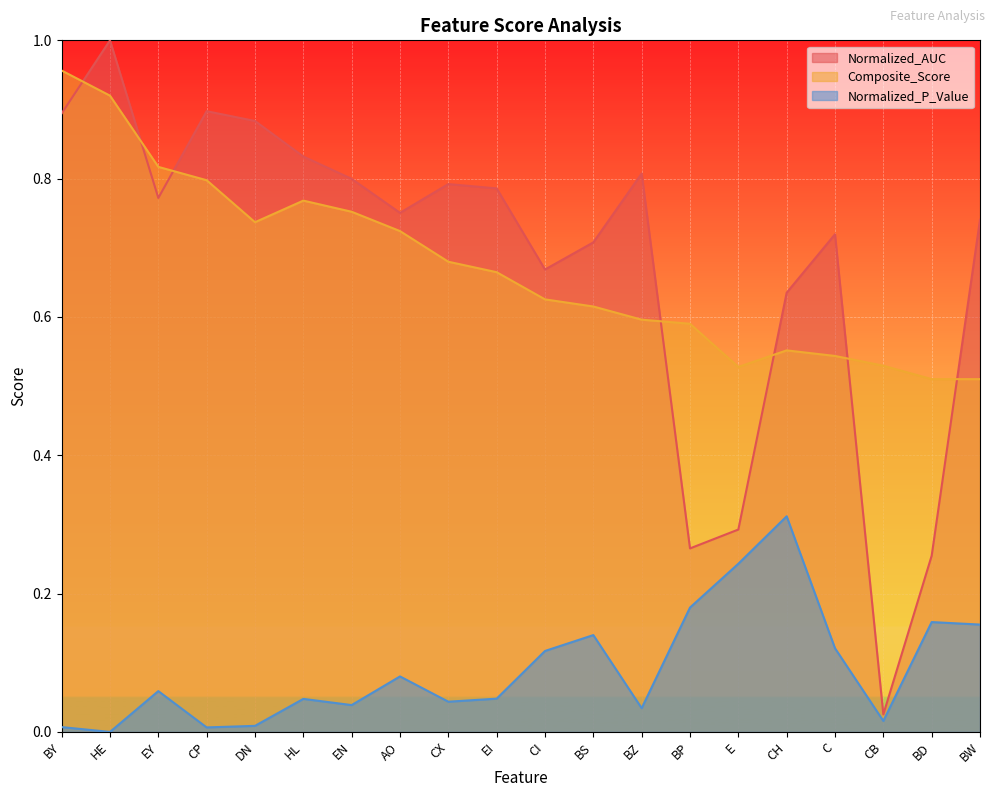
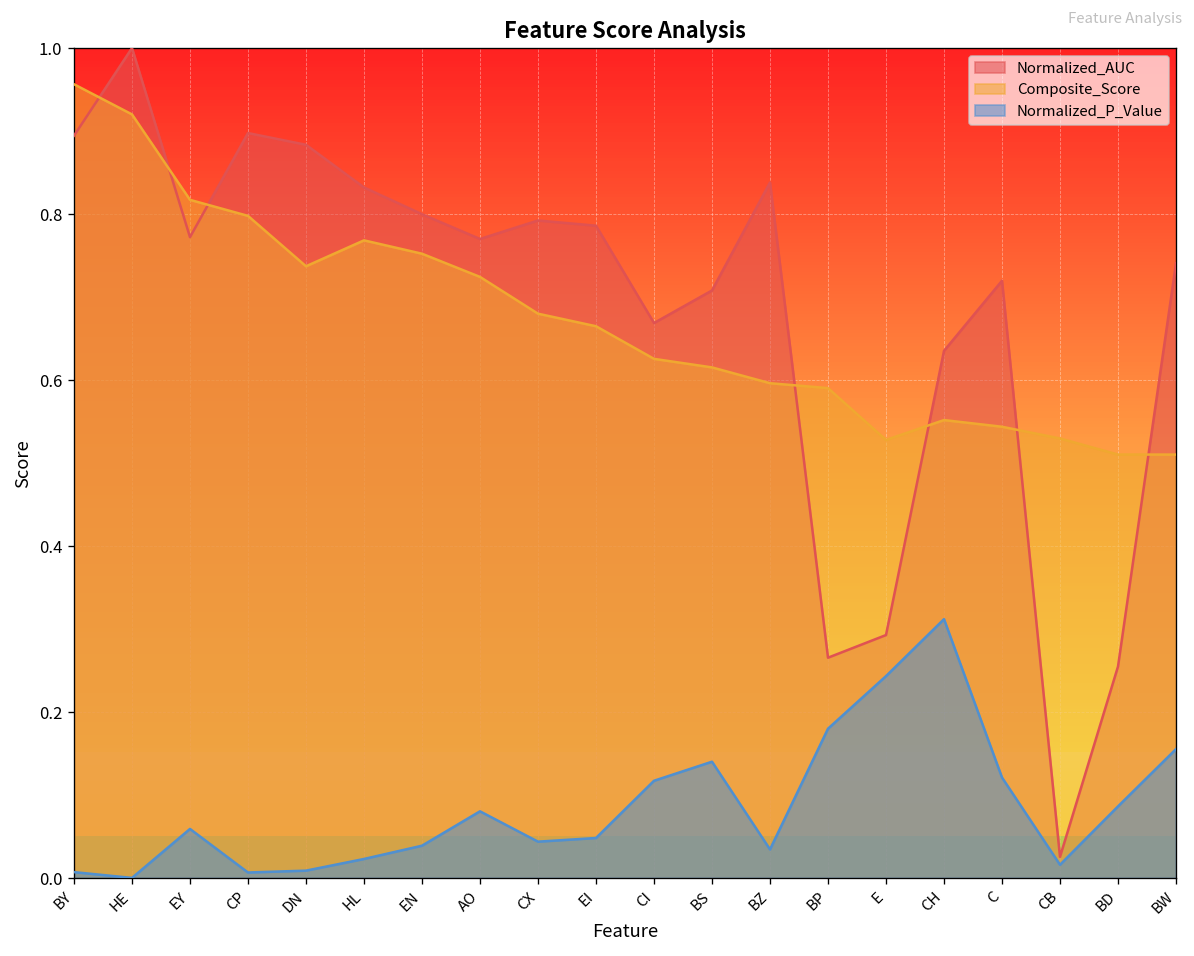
  {
    "Normalized_AUC": {
      "BY": 0.89,
      "HE": 1.00,
      "EY": 0.77,
      "CP": 0.90,
      "DN": 0.88,
      "HL": 0.83,
      "EN": 0.80,
-     "AO": 0.75,
+     "AO": 0.77,
      "CX": 0.79,
      "EI": 0.79,
      "CI": 0.67,
      "BS": 0.71,
-     "BZ": 0.81,
+     "BZ": 0.84,
      "BP": 0.27,
      "E": 0.29,
      "CH": 0.64,
      "C": 0.72,
      "CB": 0.03,
      "BD": 0.25,
      "BW": 0.74
    },
    "Composite_Score": {
      "BY": 0.96,
      "HE": 0.92,
      "EY": 0.82,
      "CP": 0.80,
      "DN": 0.74,
      "HL": 0.77,
      "EN": 0.75,
      "AO": 0.72,
      "CX": 0.68,
      "EI": 0.66,
      "CI": 0.63,
      "BS": 0.62,
      "BZ": 0.60,
      "BP": 0.59,
      "E": 0.53,
      "CH": 0.55,
      "C": 0.54,
      "CB": 0.53,
      "BD": 0.51,
      "BW": 0.51
    },
    "Normalized_P_Value": {
      "BY": 0.01,
      "HE": 0.00,
      "EY": 0.06,
      "CP": 0.01,
      "DN": 0.01,
-     "HL": 0.05,
+     "HL": 0.02,
      "EN": 0.04,
      "AO": 0.08,
      "CX": 0.04,
      "EI": 0.05,
      "CI": 0.12,
      "BS": 0.14,
      "BZ": 0.03,
      "BP": 0.18,
      "E": 0.24,
      "CH": 0.31,
      "C": 0.12,
      "CB": 0.02,
-     "BD": 0.16,
+     "BD": 0.09,
      "BW": 0.16
    }
  }
